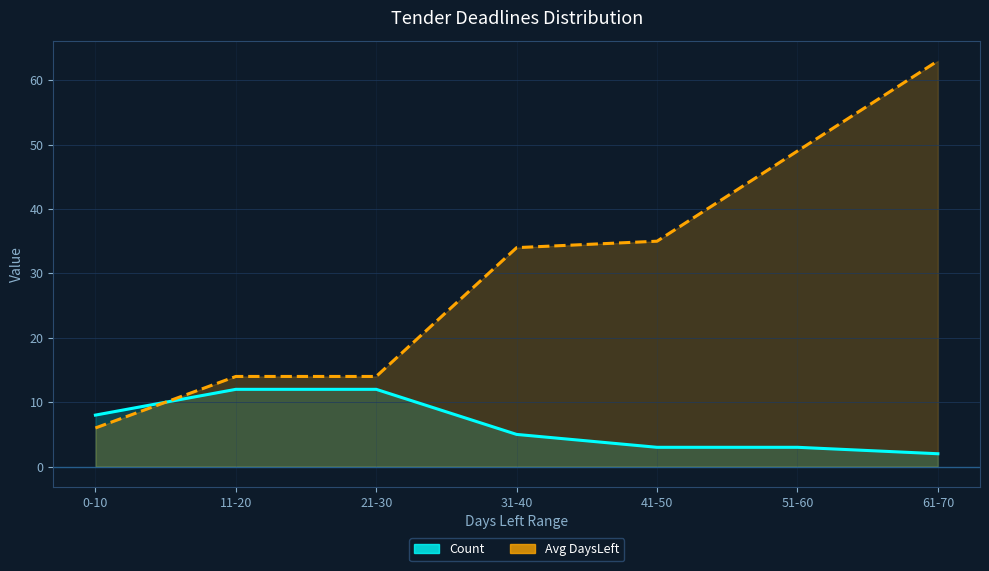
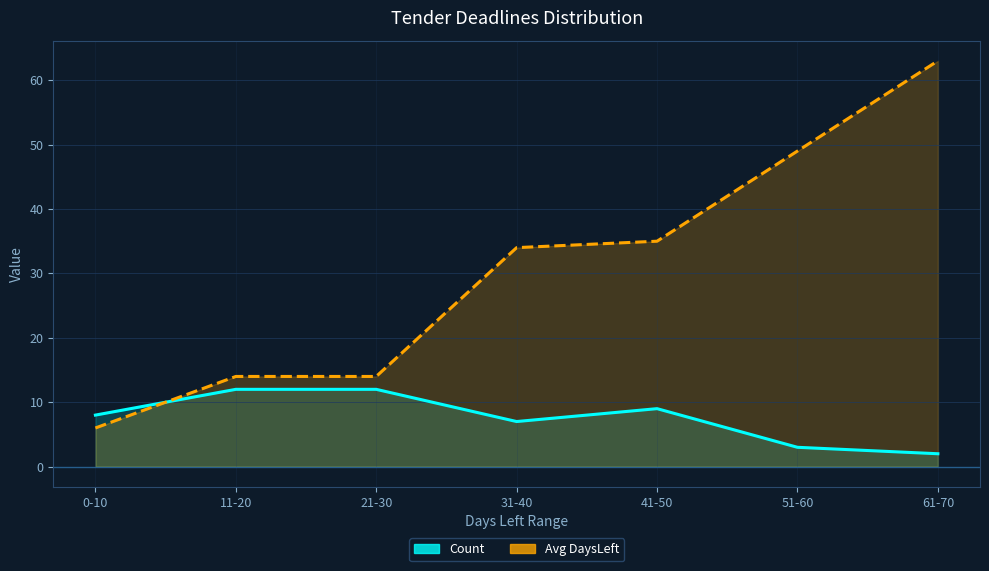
  {
    "Count": {
      "0-10": 8,
      "11-20": 12,
      "21-30": 12,
-     "31-40": 5,
-     "41-50": 3,
+     "31-40": 7,
+     "41-50": 9,
      "51-60": 3,
      "61-70": 2
    },
    "Avg DaysLeft": {
      "0-10": 6,
      "11-20": 14,
      "21-30": 14,
      "31-40": 34,
      "41-50": 35,
      "51-60": 49,
      "61-70": 63
    }
  }
